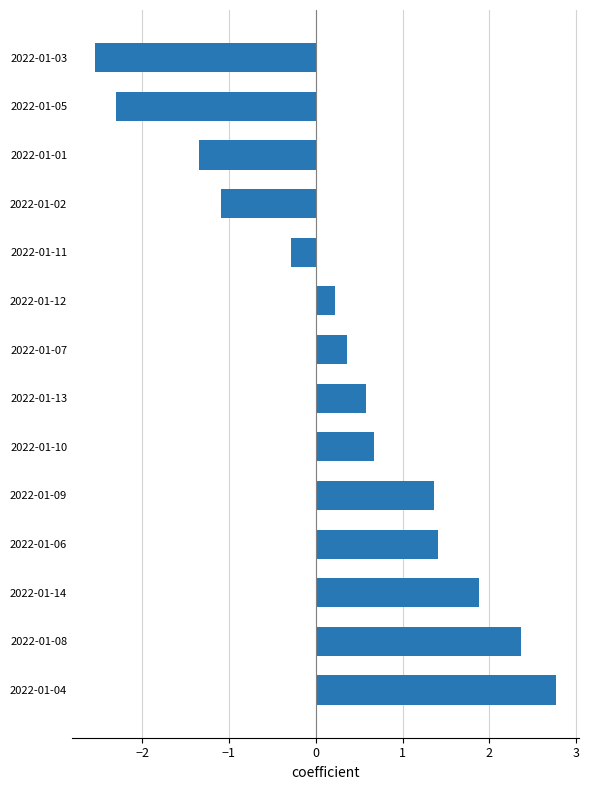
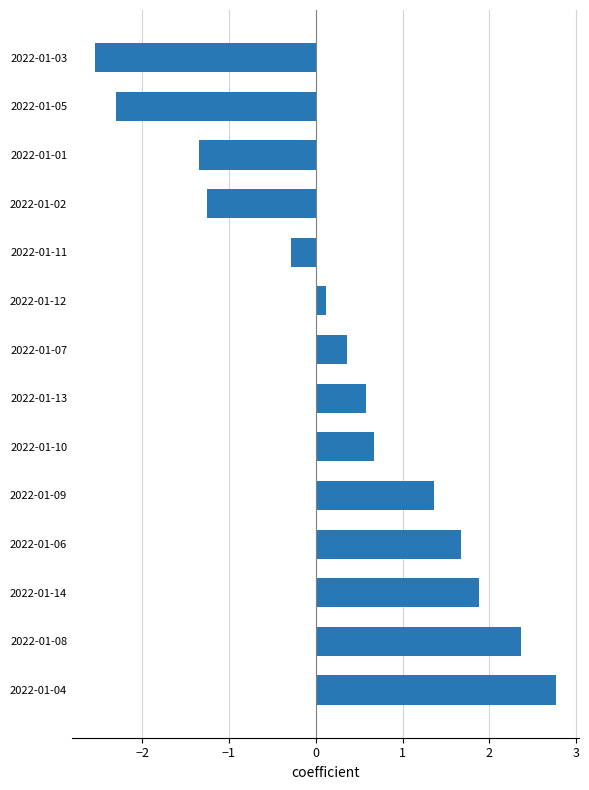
  {
    "2022-01-03": -2.5,
    "2022-01-05": -2.3,
    "2022-01-01": -1.3,
-   "2022-01-02": -1.1,
+   "2022-01-02": -1.3,
    "2022-01-11": -0.3,
-   "2022-01-12": 0.2,
+   "2022-01-12": 0.1,
    "2022-01-07": 0.4,
    "2022-01-13": 0.6,
    "2022-01-10": 0.7,
    "2022-01-09": 1.4,
-   "2022-01-06": 1.4,
+   "2022-01-06": 1.7,
    "2022-01-14": 1.9,
    "2022-01-08": 2.4,
    "2022-01-04": 2.8
  }
